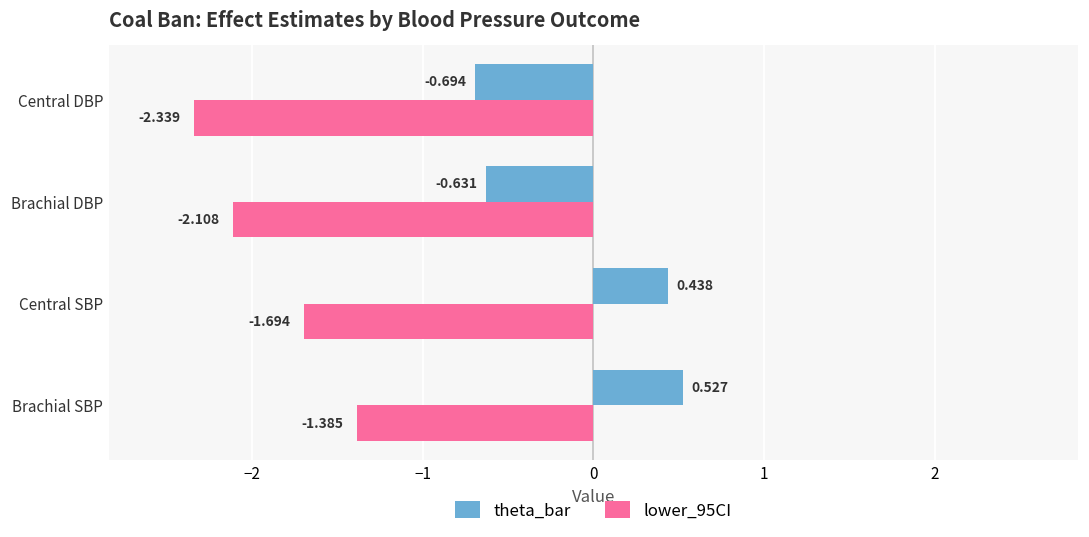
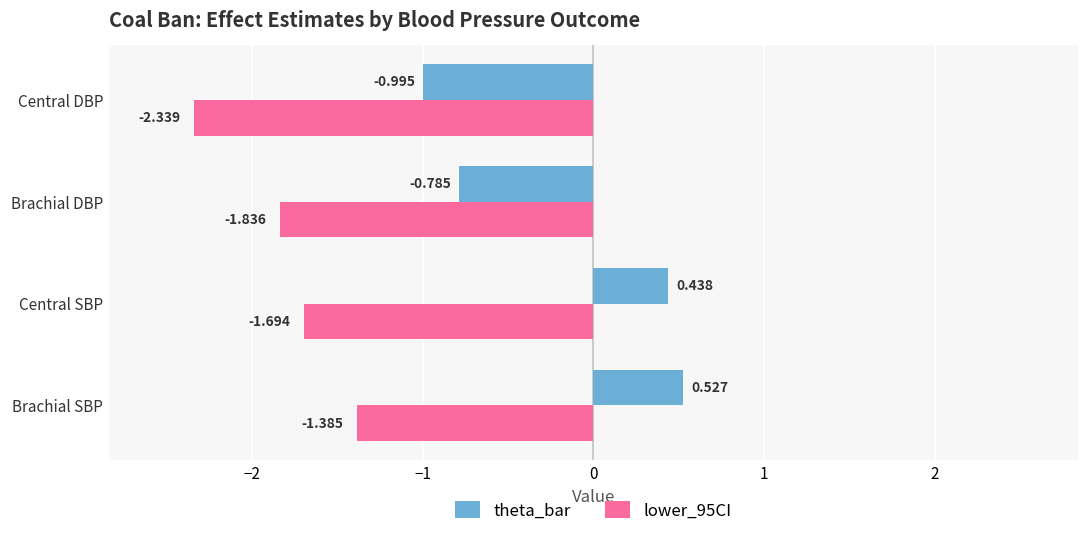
  {
    "theta_bar": {
-     "Central DBP": -0.694,
-     "Brachial DBP": -0.631,
+     "Central DBP": -0.995,
+     "Brachial DBP": -0.785,
      "Central SBP": 0.438,
      "Brachial SBP": 0.527
    },
    "lower_95CI": {
      "Central DBP": -2.339,
-     "Brachial DBP": -2.108,
+     "Brachial DBP": -1.836,
      "Central SBP": -1.694,
      "Brachial SBP": -1.385
    }
  }
